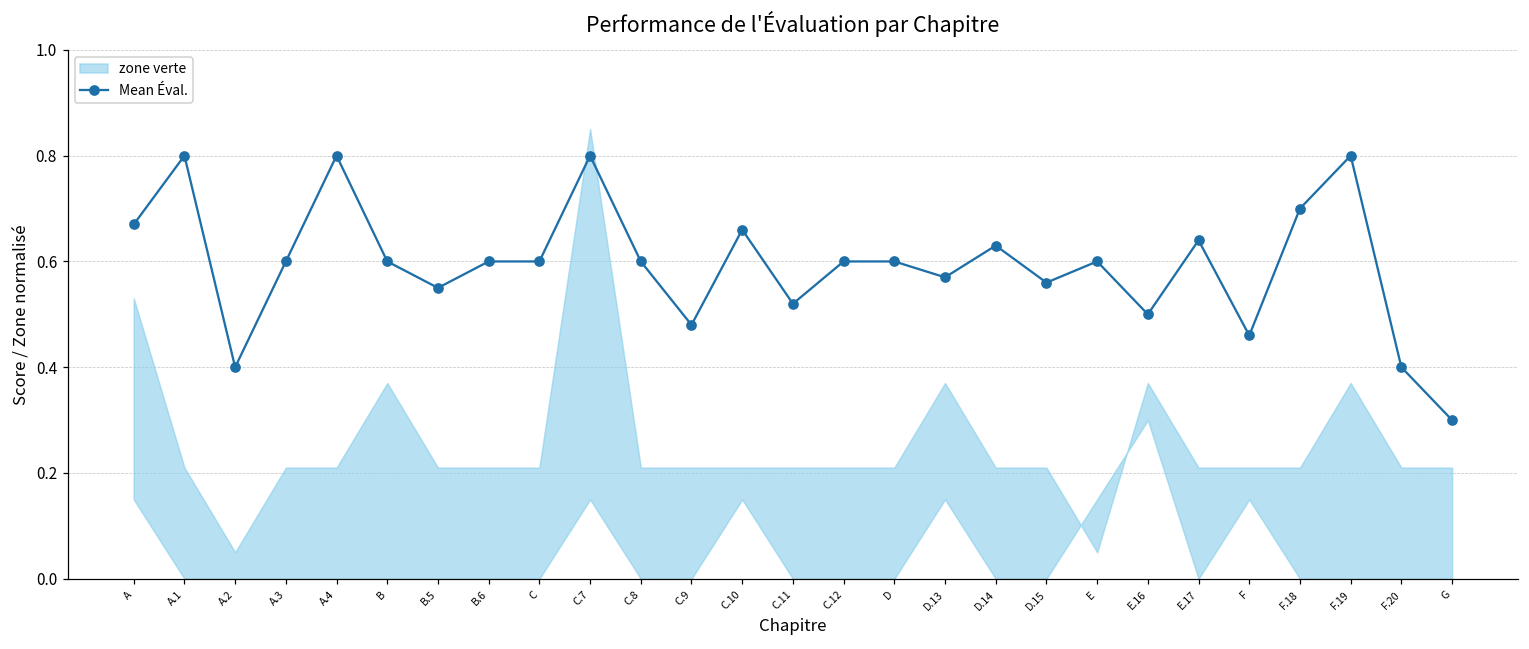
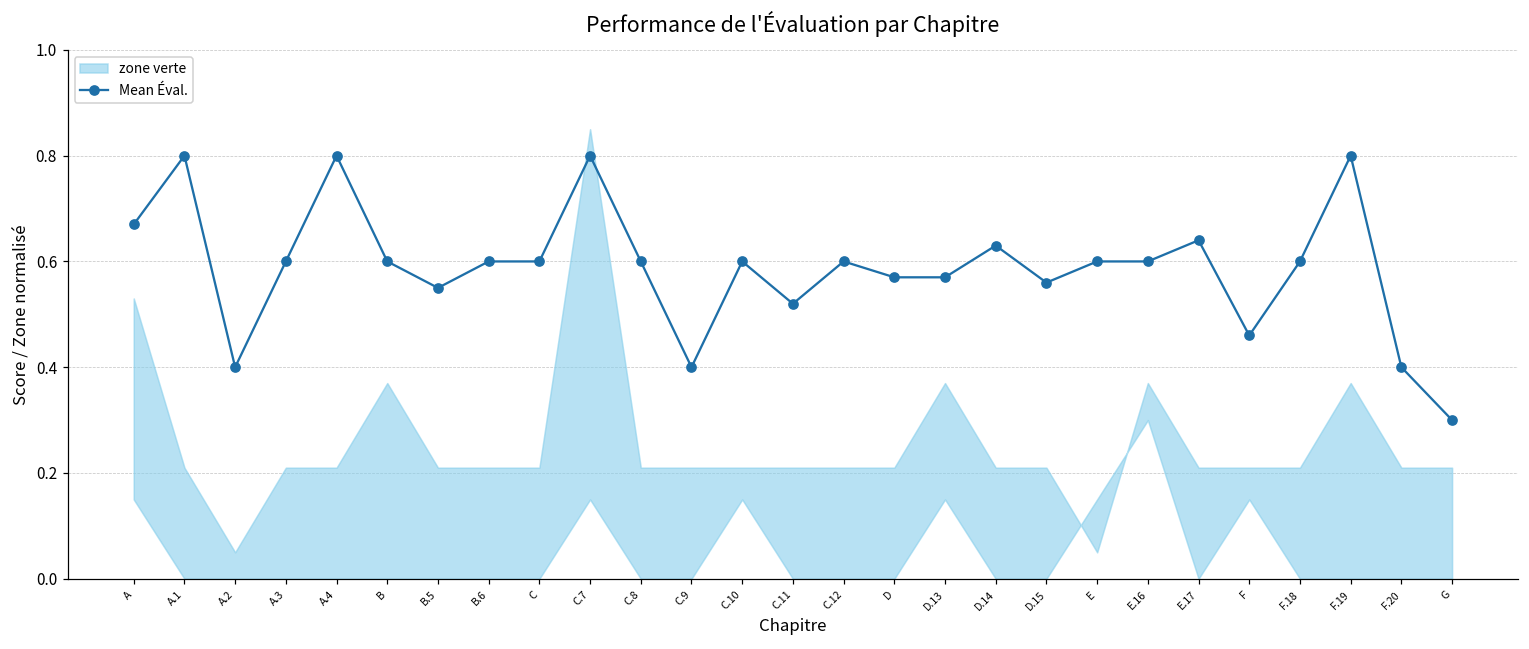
  {
    "Mean Éval.": {
      "A": 0.67,
      "A.1": 0.80,
      "A.2": 0.40,
      "A.3": 0.60,
      "A.4": 0.80,
      "B": 0.60,
      "B.5": 0.55,
      "B.6": 0.60,
      "C": 0.60,
      "C.7": 0.80,
      "C.8": 0.60,
-     "C.9": 0.48,
-     "C.10": 0.66,
+     "C.9": 0.40,
+     "C.10": 0.60,
      "C.11": 0.52,
      "C.12": 0.60,
-     "D": 0.60,
+     "D": 0.57,
      "D.13": 0.57,
      "D.14": 0.63,
      "D.15": 0.56,
      "E": 0.60,
-     "E.16": 0.50,
+     "E.16": 0.60,
      "E.17": 0.64,
      "F": 0.46,
-     "F.18": 0.70,
+     "F.18": 0.60,
      "F.19": 0.80,
      "F.20": 0.40,
      "G": 0.30
    },
    "zone verte": {
      "A.1": 0.21,
      "A.2": 0.05,
      "A.3": 0.21,
      "A.4": 0.21,
      "B": 0.37,
      "B.5": 0.21,
      "B.6": 0.21,
      "C": 0.21,
      "C.8": 0.21,
      "C.9": 0.21,
      "C.11": 0.21,
      "C.12": 0.21,
      "D": 0.21,
      "D.14": 0.21,
      "D.15": 0.21,
      "E.17": 0.21,
      "F.18": 0.21,
      "F.19": 0.37,
      "F.20": 0.21,
      "G": 0.21
    }
  }
